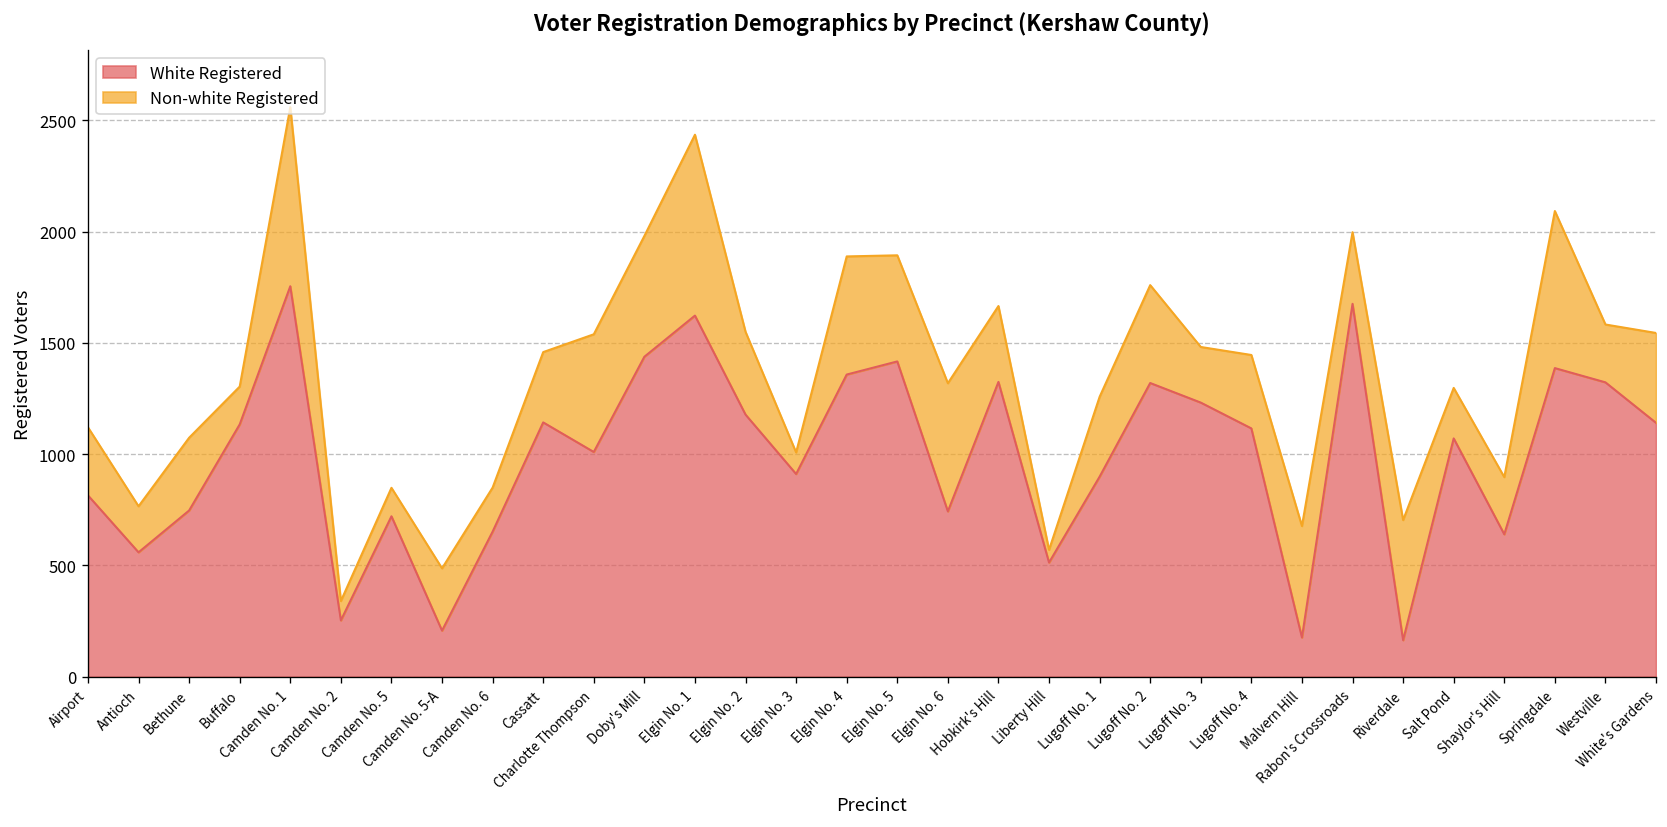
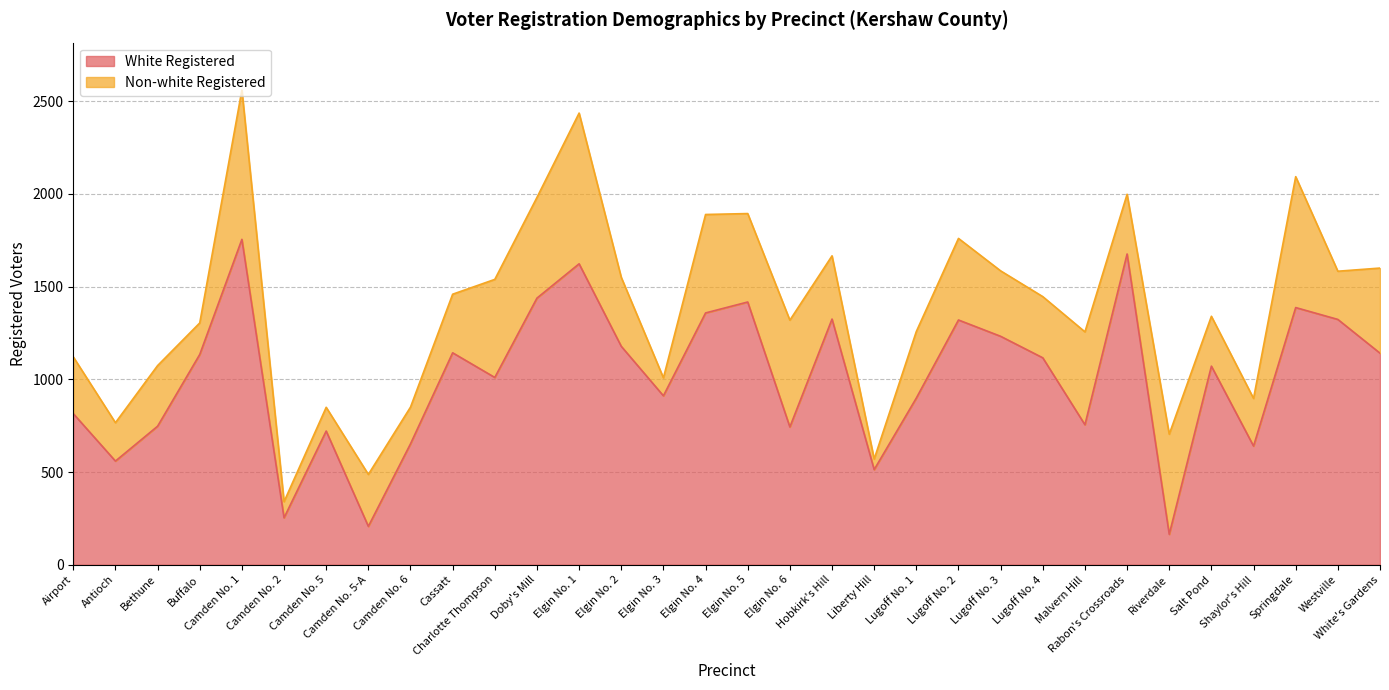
  {
    "White Registered": {
      "Airport": 820,
      "Antioch": 560,
      "Bethune": 750,
      "Buffalo": 1130,
      "Camden No. 1": 1760,
      "Camden No. 2": 250,
      "Camden No. 5": 720,
      "Camden No. 5-A": 210,
      "Camden No. 6": 650,
      "Cassatt": 1140,
      "Charlotte Thompson": 1010,
      "Doby's Mill": 1440,
      "Elgin No. 1": 1620,
      "Elgin No. 2": 1180,
      "Elgin No. 3": 910,
      "Elgin No. 4": 1360,
      "Elgin No. 5": 1420,
      "Elgin No. 6": 740,
      "Hobkirk's Hill": 1330,
      "Liberty Hill": 510,
      "Lugoff No. 1": 900,
      "Lugoff No. 2": 1320,
      "Lugoff No. 3": 1230,
      "Lugoff No. 4": 1120,
-     "Malvern Hill": 180,
+     "Malvern Hill": 760,
      "Rabon's Crossroads": 1680,
      "Riverdale": 160,
      "Salt Pond": 1070,
      "Shaylor's Hill": 640,
      "Springdale": 1390,
      "Westville": 1320,
      "White's Gardens": 1140
    },
    "Non-white Registered": {
      "Airport": 310,
      "Antioch": 210,
      "Bethune": 330,
      "Buffalo": 170,
      "Camden No. 2": 90,
      "Camden No. 5": 130,
      "Camden No. 5-A": 280,
      "Camden No. 6": 200,
      "Cassatt": 320,
      "Charlotte Thompson": 530,
      "Doby's Mill": 540,
      "Elgin No. 1": 810,
      "Elgin No. 2": 370,
      "Elgin No. 3": 100,
      "Elgin No. 4": 530,
      "Elgin No. 5": 480,
      "Elgin No. 6": 580,
      "Hobkirk's Hill": 340,
      "Liberty Hill": 60,
      "Lugoff No. 1": 360,
      "Lugoff No. 2": 440,
-     "Lugoff No. 3": 250,
+     "Lugoff No. 3": 350,
      "Lugoff No. 4": 330,
      "Malvern Hill": 500,
      "Rabon's Crossroads": 320,
      "Riverdale": 540,
-     "Salt Pond": 230,
+     "Salt Pond": 270,
      "Shaylor's Hill": 260,
      "Springdale": 710,
      "Westville": 260,
-     "White's Gardens": 400
+     "White's Gardens": 460
    }
  }
